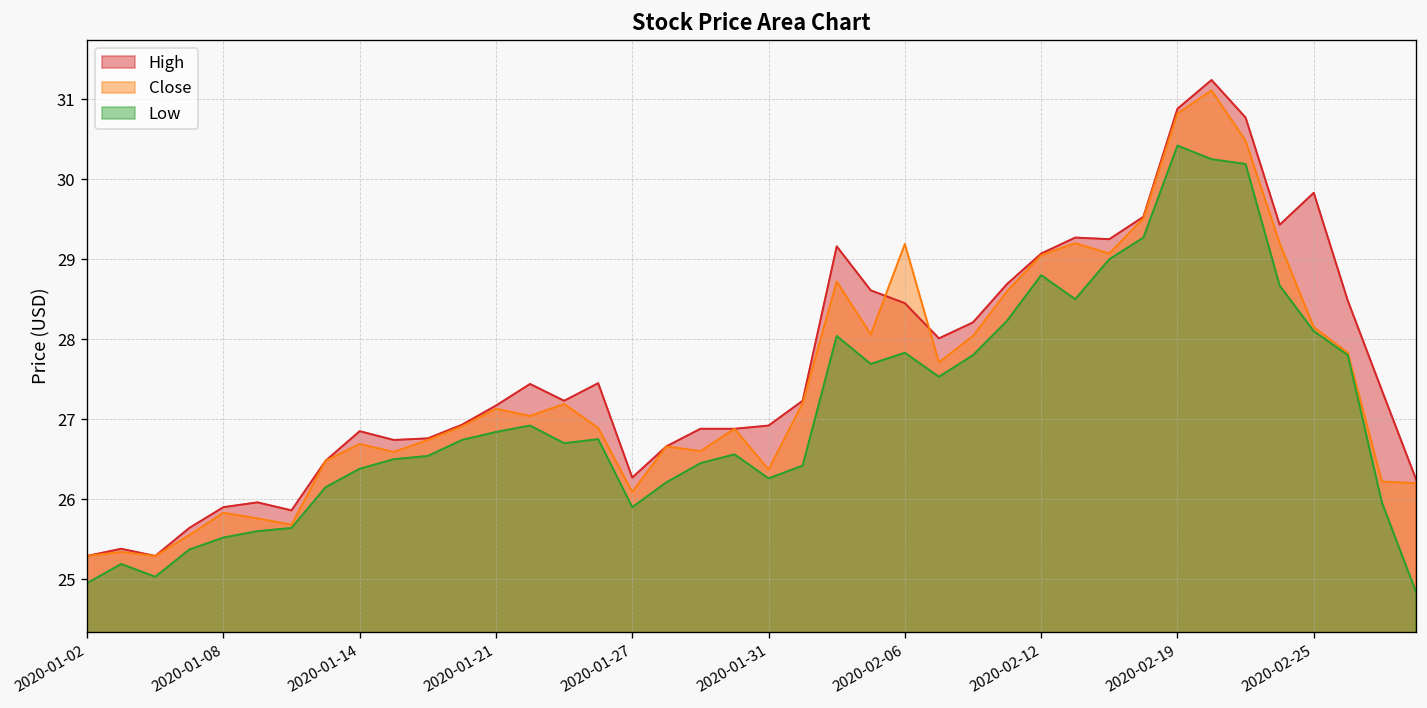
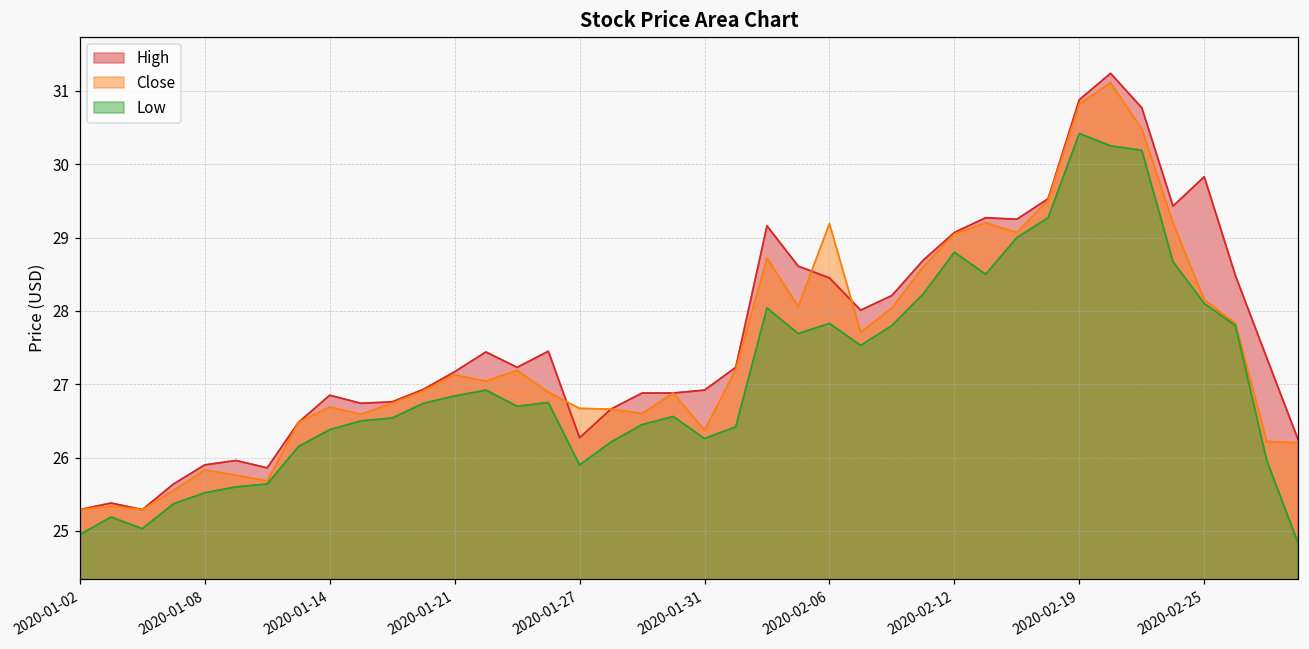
  {
    "High": {
      "2020-01-08": 25.9,
      "2020-01-14": 26.9,
      "2020-01-21": 27.2,
      "2020-01-27": 26.3,
      "2020-01-31": 26.9,
      "2020-02-06": 28.5,
      "2020-02-19": 30.9,
      "2020-02-25": 29.8
    },
    "Close": {
      "2020-01-08": 25.8,
      "2020-01-14": 26.7,
      "2020-01-21": 27.1,
-     "2020-01-27": 26.1,
+     "2020-01-27": 26.7,
      "2020-01-31": 26.4,
      "2020-02-06": 29.2,
      "2020-02-19": 30.8,
      "2020-02-25": 28.2
    },
    "Low": {
      "2020-01-02": 25.0,
      "2020-01-08": 25.5,
      "2020-01-14": 26.4,
      "2020-01-21": 26.8,
      "2020-01-27": 25.9,
      "2020-01-31": 26.3,
      "2020-02-06": 27.8,
      "2020-02-12": 28.8,
      "2020-02-19": 30.4,
      "2020-02-25": 28.1
    }
  }
